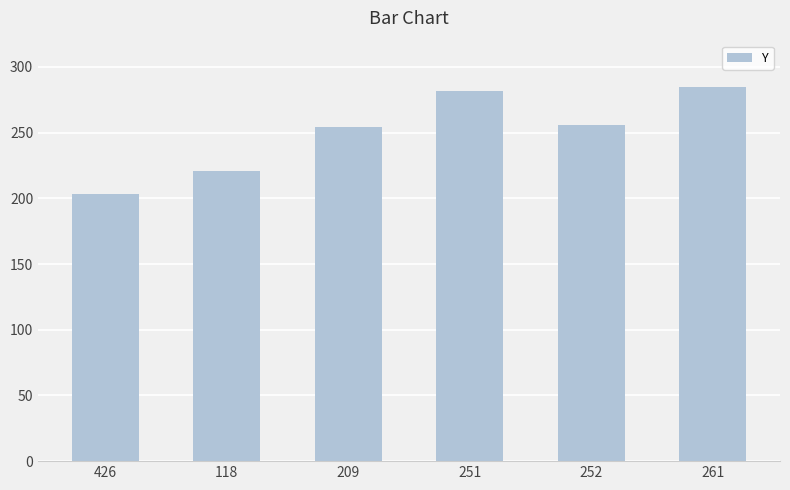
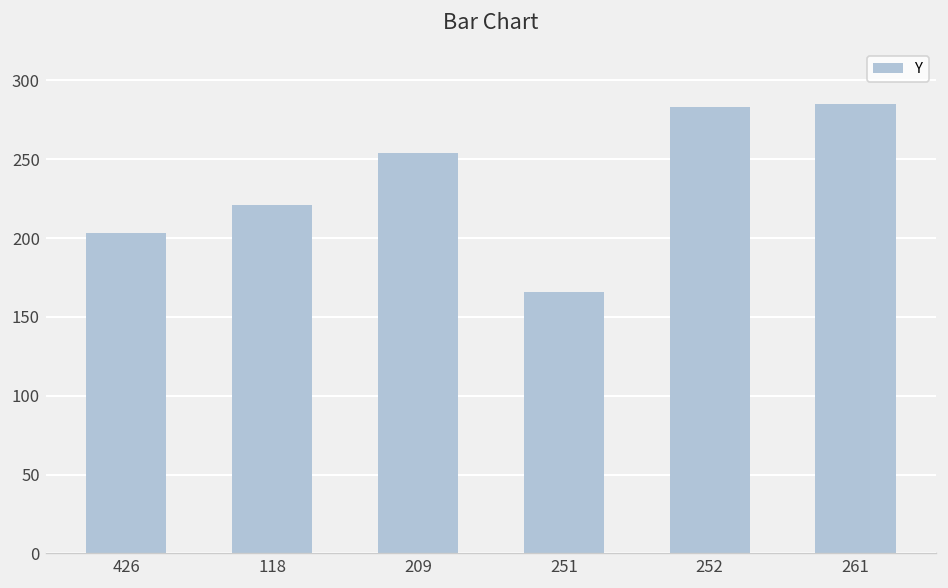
  {
    "426": 203,
    "118": 221,
    "209": 254,
-   "251": 282,
-   "252": 256,
+   "251": 166,
+   "252": 283,
    "261": 285
  }
